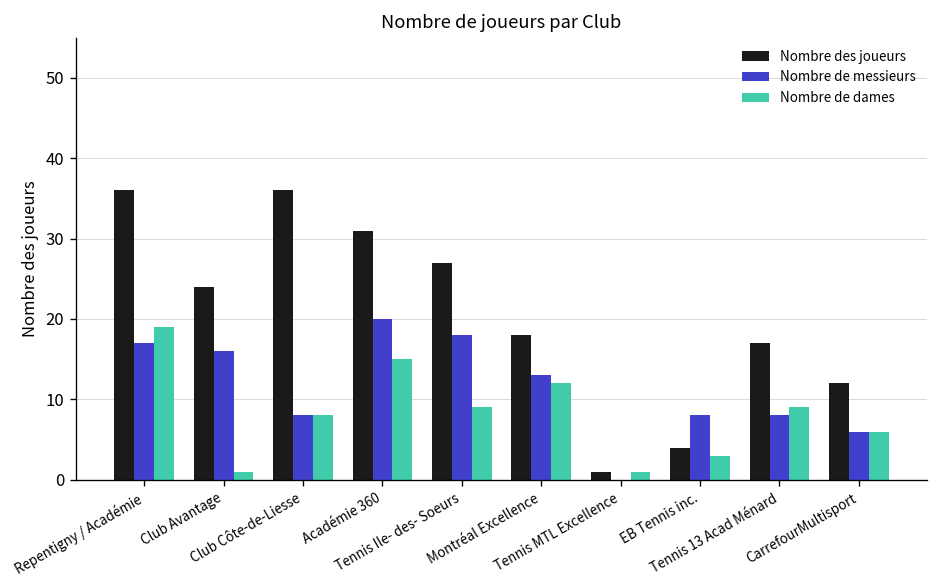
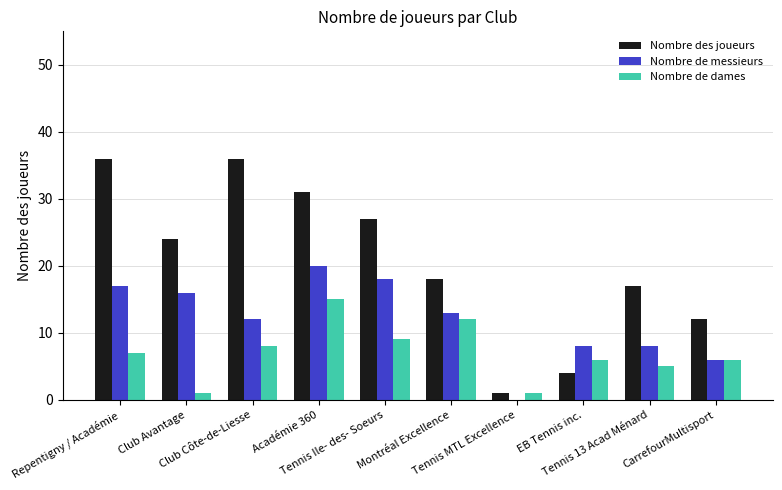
  {
    "Nombre des joueurs": {
      "Repentigny / Académie": 36,
      "Club Avantage": 24,
      "Club Côte-de-Liesse": 36,
      "Académie 360": 31,
      "Tennis Ile- des- Soeurs": 27,
      "Montréal Excellence": 18,
      "Tennis MTL Excellence": 1,
      "EB Tennis inc.": 4,
      "Tennis 13 Acad Ménard": 17,
      "CarrefourMultisport": 12
    },
    "Nombre de messieurs": {
      "Repentigny / Académie": 17,
      "Club Avantage": 16,
-     "Club Côte-de-Liesse": 8,
+     "Club Côte-de-Liesse": 12,
      "Académie 360": 20,
      "Tennis Ile- des- Soeurs": 18,
      "Montréal Excellence": 13,
      "Tennis MTL Excellence": 0,
      "EB Tennis inc.": 8,
      "Tennis 13 Acad Ménard": 8,
      "CarrefourMultisport": 6
    },
    "Nombre de dames": {
-     "Repentigny / Académie": 19,
+     "Repentigny / Académie": 7,
      "Club Avantage": 1,
      "Club Côte-de-Liesse": 8,
      "Académie 360": 15,
      "Tennis Ile- des- Soeurs": 9,
      "Montréal Excellence": 12,
      "Tennis MTL Excellence": 1,
-     "EB Tennis inc.": 3,
-     "Tennis 13 Acad Ménard": 9,
+     "EB Tennis inc.": 6,
+     "Tennis 13 Acad Ménard": 5,
      "CarrefourMultisport": 6
    }
  }
